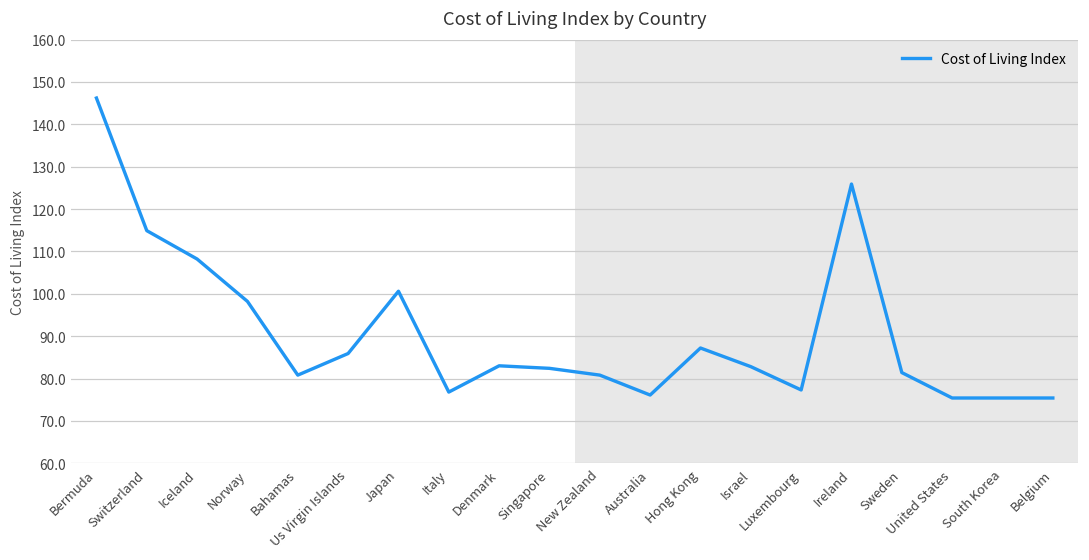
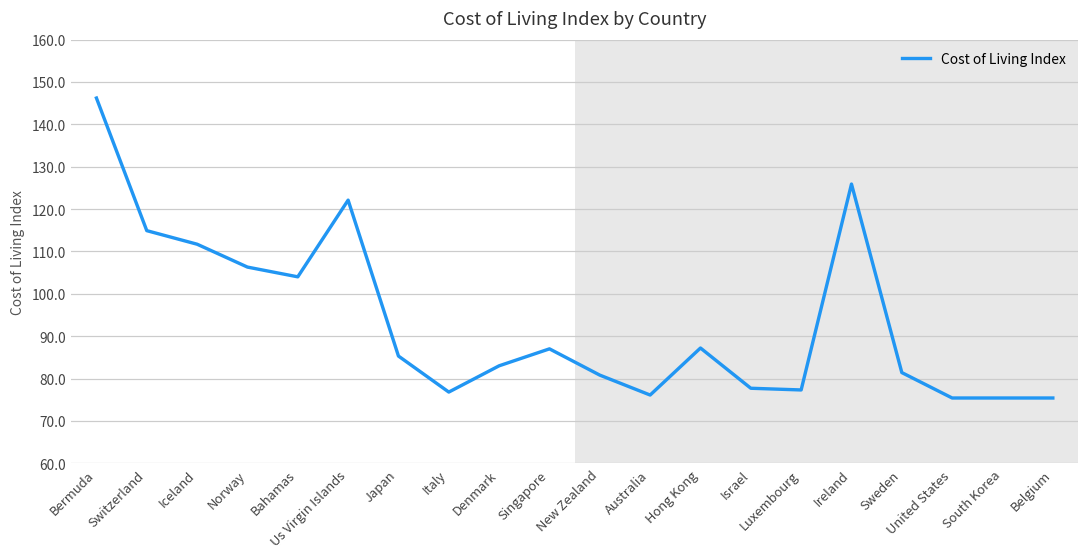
  {
    "Bermuda": 146,
    "Switzerland": 115,
-   "Iceland": 108,
-   "Norway": 98,
-   "Bahamas": 81,
-   "Us Virgin Islands": 86,
-   "Japan": 101,
+   "Iceland": 112,
+   "Norway": 106,
+   "Bahamas": 104,
+   "Us Virgin Islands": 122,
+   "Japan": 85,
    "Italy": 77,
    "Denmark": 83,
-   "Singapore": 82,
+   "Singapore": 87,
    "New Zealand": 81,
    "Australia": 76,
    "Hong Kong": 87,
-   "Israel": 83,
+   "Israel": 78,
    "Luxembourg": 77,
    "Ireland": 126,
    "Sweden": 81,
    "United States": 75,
    "South Korea": 75,
    "Belgium": 75
  }
